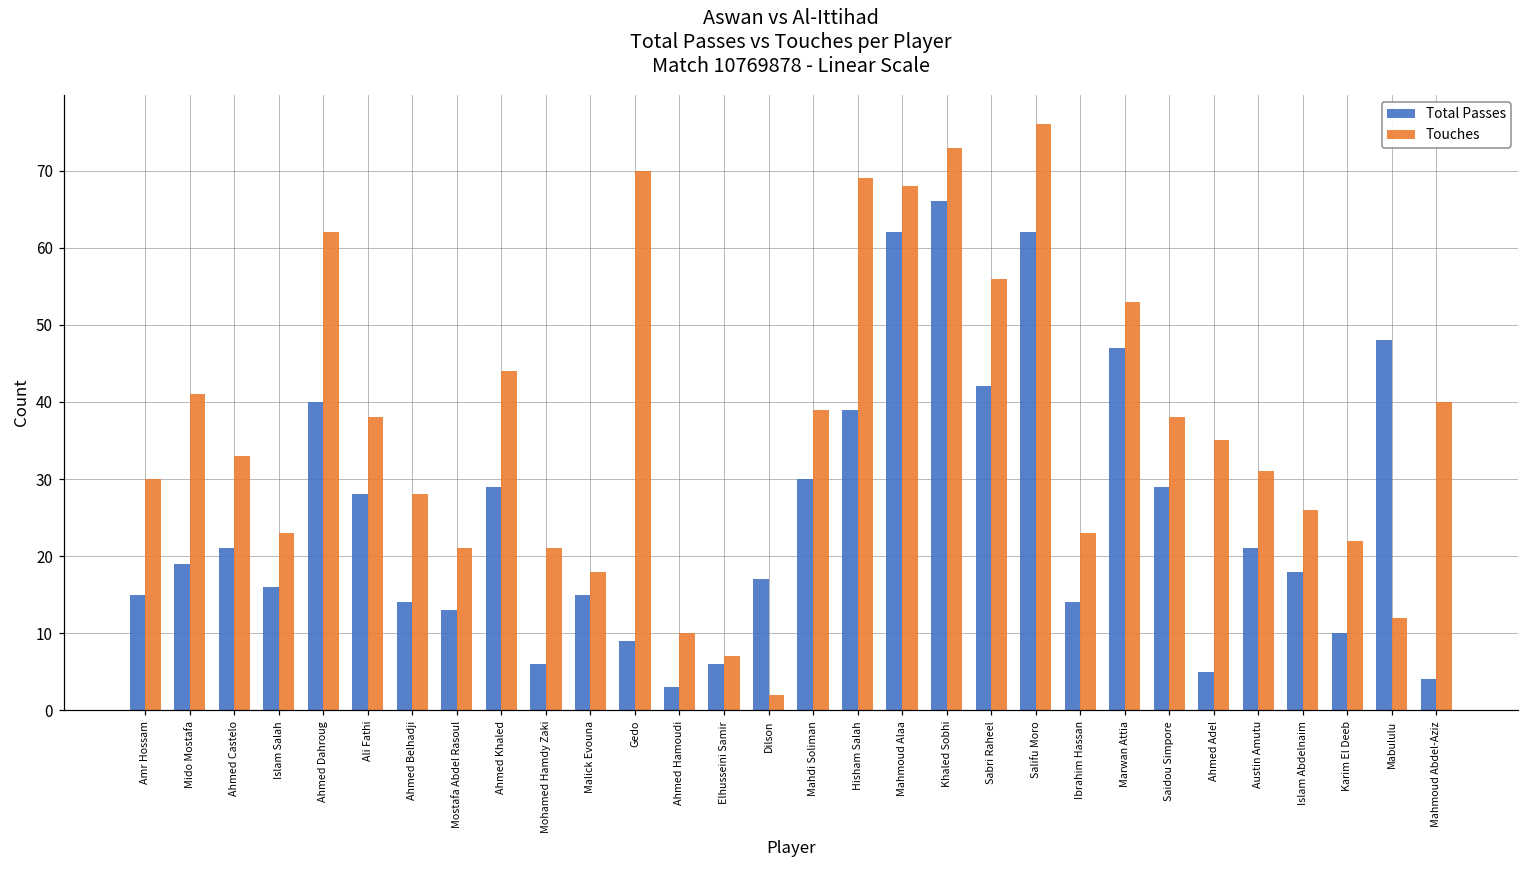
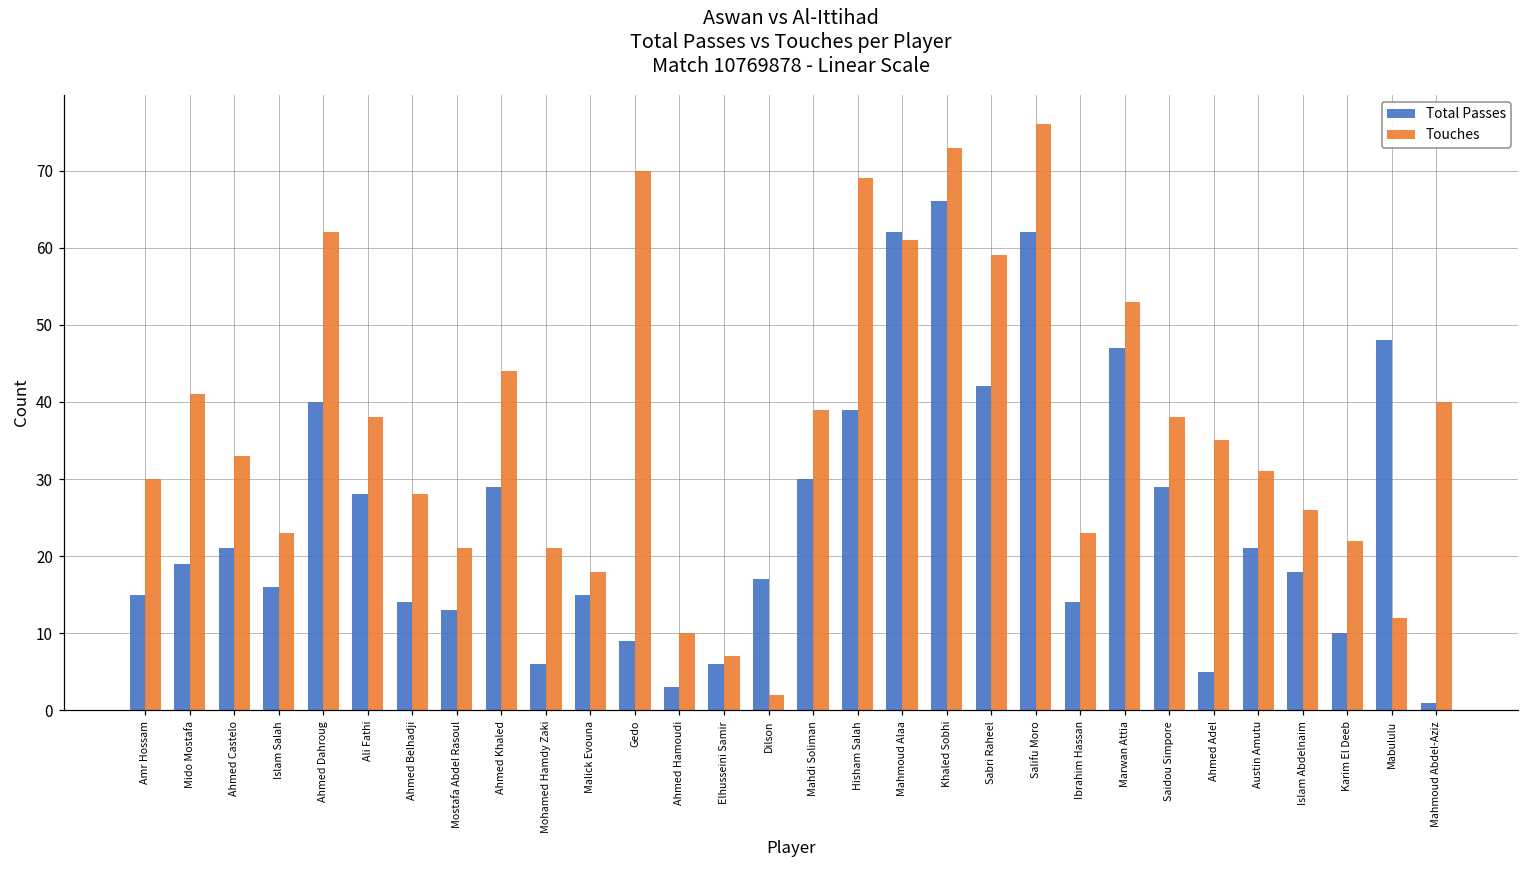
  {
    "Total Passes": {
      "Amr Hossam": 15,
      "Mido Mostafa": 19,
      "Ahmed Castelo": 21,
      "Islam Salah": 16,
      "Ahmed Dahroug": 40,
      "Ali Fathi": 28,
      "Ahmed Belhadji": 14,
      "Mostafa Abdel Rasoul": 13,
      "Ahmed Khaled": 29,
      "Mohamed Hamdy Zaki": 6,
      "Malick Evouna": 15,
      "Gedo": 9,
      "Ahmed Hamoudi": 3,
      "Elhusseini Samir": 6,
      "Dilson": 17,
      "Mahdi Soliman": 30,
      "Hisham Salah": 39,
      "Mahmoud Alaa": 62,
      "Khaled Sobhi": 66,
      "Sabri Raheel": 42,
      "Salifu Moro": 62,
      "Ibrahim Hassan": 14,
      "Marwan Attia": 47,
      "Saidou Simpore": 29,
      "Ahmed Adel": 5,
      "Austin Amutu": 21,
      "Islam Abdelnaim": 18,
      "Karim El Deeb": 10,
      "Mabululu": 48,
-     "Mahmoud Abdel-Aziz": 4
+     "Mahmoud Abdel-Aziz": 1
    },
    "Touches": {
      "Amr Hossam": 30,
      "Mido Mostafa": 41,
      "Ahmed Castelo": 33,
      "Islam Salah": 23,
      "Ahmed Dahroug": 62,
      "Ali Fathi": 38,
      "Ahmed Belhadji": 28,
      "Mostafa Abdel Rasoul": 21,
      "Ahmed Khaled": 44,
      "Mohamed Hamdy Zaki": 21,
      "Malick Evouna": 18,
      "Gedo": 70,
      "Ahmed Hamoudi": 10,
      "Elhusseini Samir": 7,
      "Dilson": 2,
      "Mahdi Soliman": 39,
      "Hisham Salah": 69,
-     "Mahmoud Alaa": 68,
+     "Mahmoud Alaa": 61,
      "Khaled Sobhi": 73,
-     "Sabri Raheel": 56,
+     "Sabri Raheel": 59,
      "Salifu Moro": 76,
      "Ibrahim Hassan": 23,
      "Marwan Attia": 53,
      "Saidou Simpore": 38,
      "Ahmed Adel": 35,
      "Austin Amutu": 31,
      "Islam Abdelnaim": 26,
      "Karim El Deeb": 22,
      "Mabululu": 12,
      "Mahmoud Abdel-Aziz": 40
    }
  }
